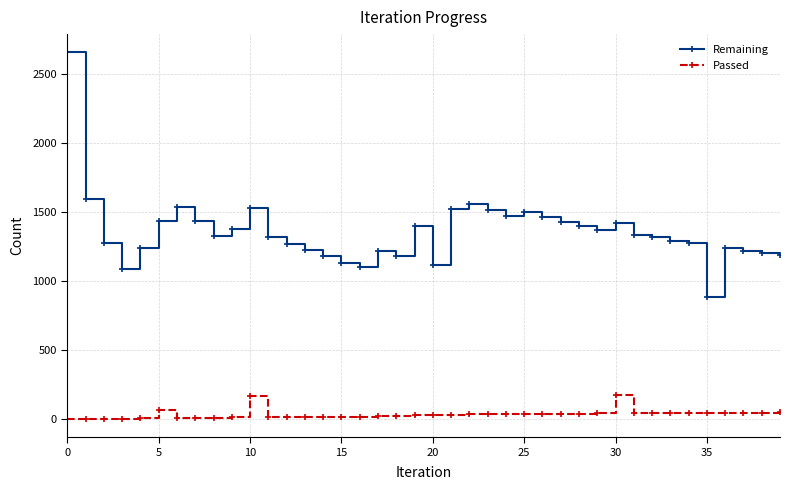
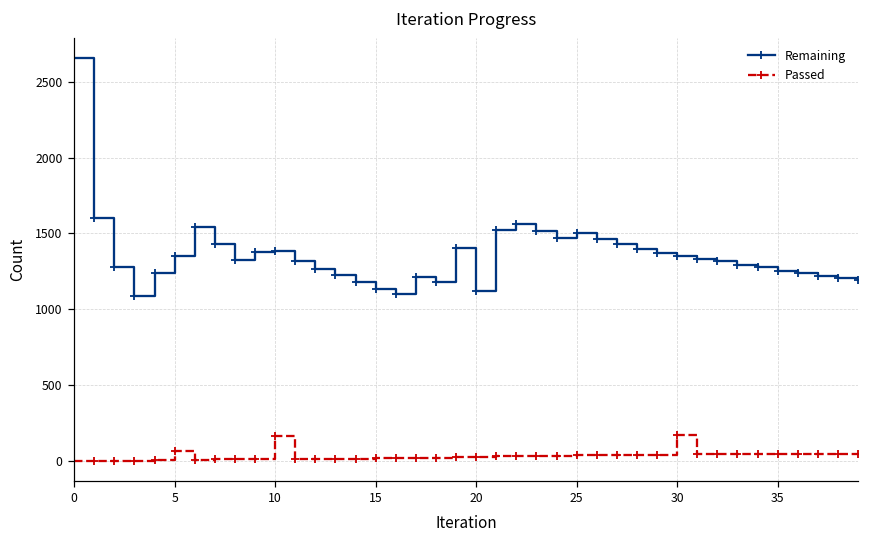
  {
    "Remaining": {
      "0": 2660,
-     "5": 1440,
-     "10": 1530,
+     "5": 1350,
+     "10": 1380,
      "15": 1130,
      "20": 1120,
      "25": 1500,
-     "30": 1420,
-     "35": 890
+     "30": 1350,
+     "35": 1250
    },
    "Passed": {
      "0": 0,
      "5": 70,
      "10": 170,
      "15": 20,
      "20": 30,
      "25": 40,
      "30": 170,
      "35": 50
    }
  }
